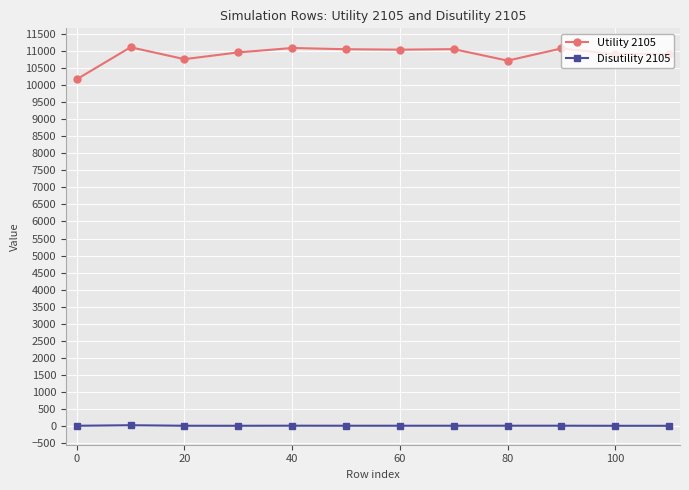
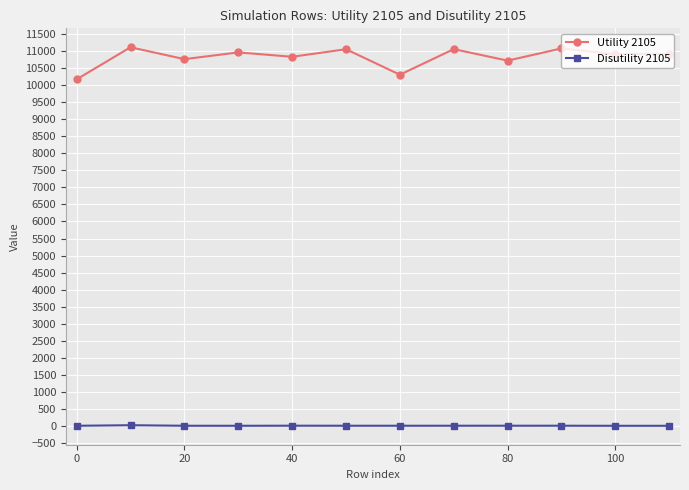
  {
    "Utility 2105": {
      "0": 10200,
      "20": 10800,
-     "40": 11100,
-     "60": 11000,
+     "40": 10800,
+     "60": 10300,
      "80": 10700
    },
    "Disutility 2105": {
      "0": 0,
      "20": 0,
      "40": 0,
      "60": 0,
      "80": 0,
      "100": 0
    }
  }
